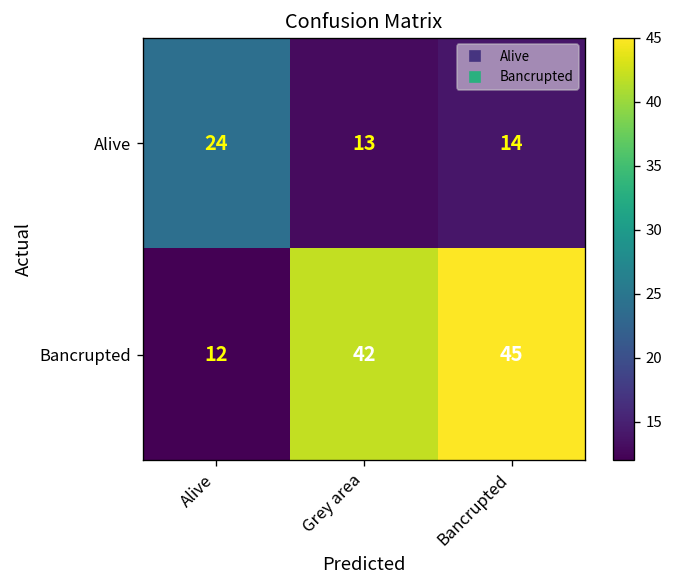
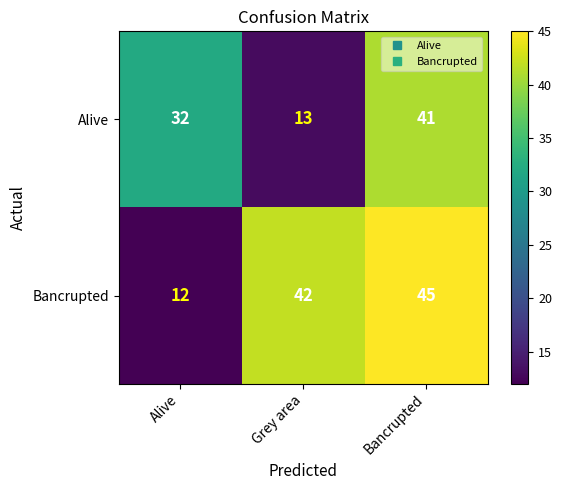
  {
    "Alive": {
-     "Alive": 24,
+     "Alive": 32,
      "Grey area": 13,
-     "Bancrupted": 14
+     "Bancrupted": 41
    },
    "Bancrupted": {
      "Alive": 12,
      "Grey area": 42,
      "Bancrupted": 45
    }
  }
